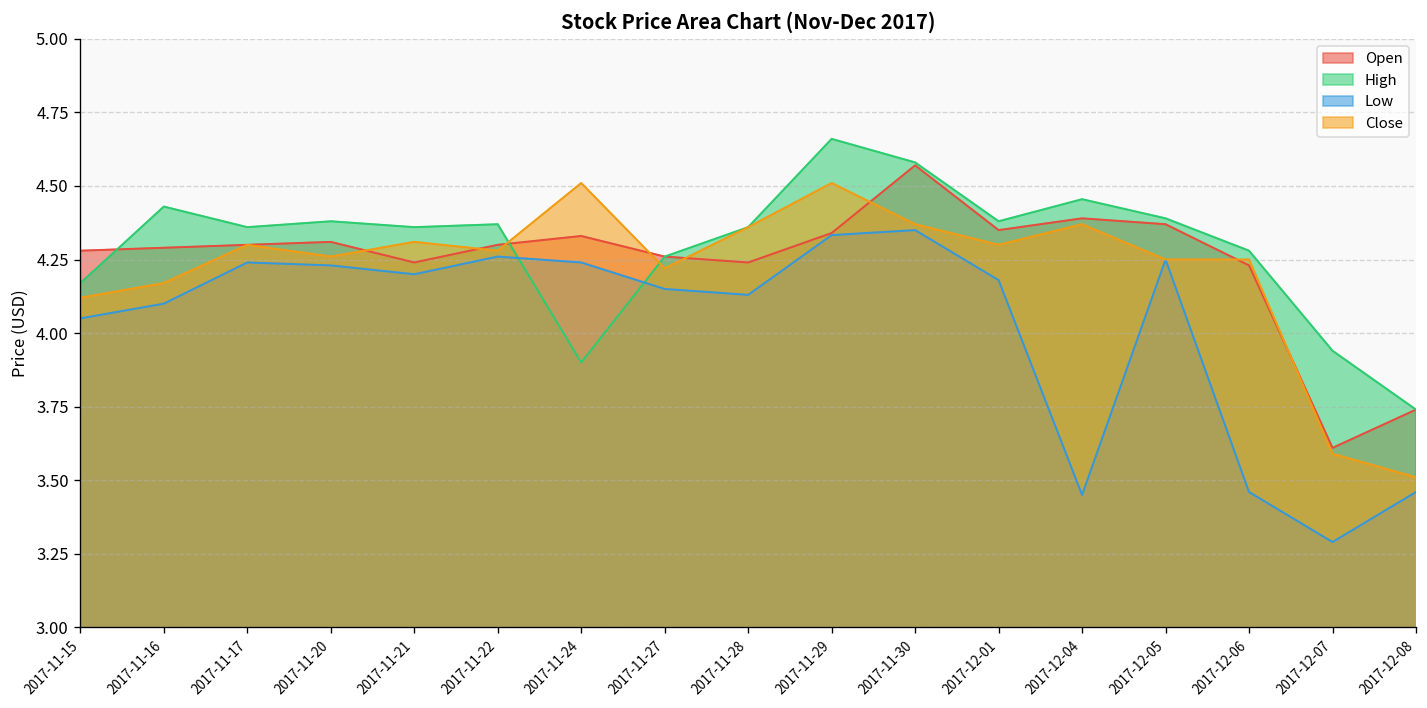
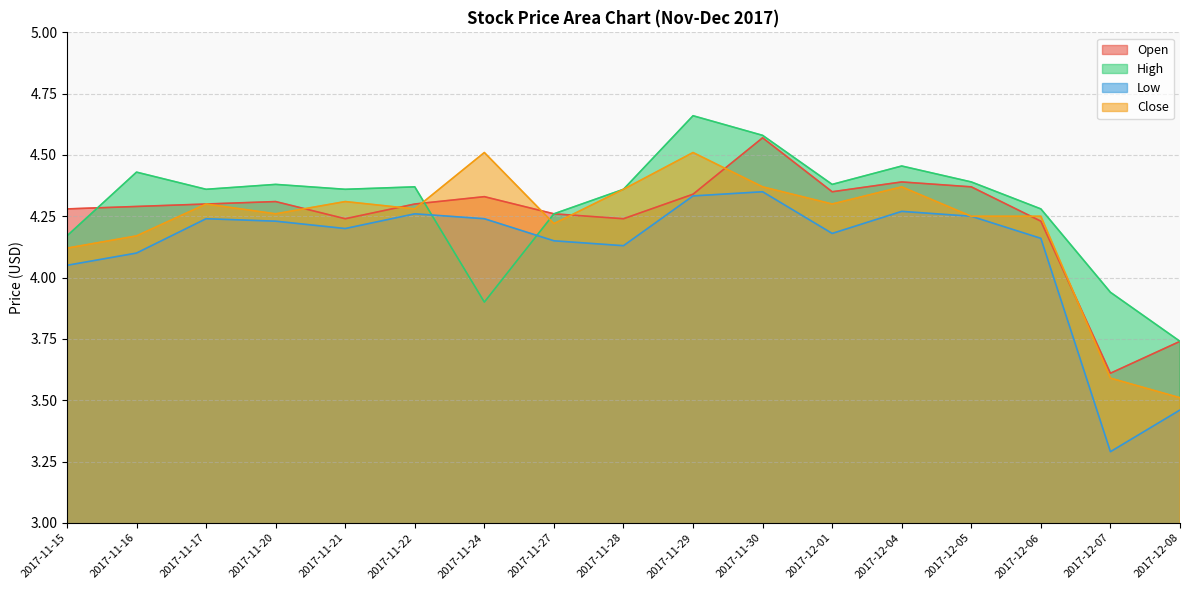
  {
    "Open": {
      "2017-11-15": 4.28,
      "2017-11-16": 4.29,
      "2017-11-20": 4.31,
      "2017-11-21": 4.24,
      "2017-11-22": 4.30,
      "2017-11-24": 4.33,
      "2017-11-28": 4.24,
      "2017-12-01": 4.35,
      "2017-12-04": 4.39,
      "2017-12-05": 4.37,
      "2017-12-06": 4.23,
      "2017-12-07": 3.61
    },
    "High": {
      "2017-11-15": 4.17,
      "2017-11-16": 4.43,
      "2017-11-17": 4.36,
      "2017-11-20": 4.38,
      "2017-11-21": 4.36,
      "2017-11-22": 4.37,
      "2017-11-24": 3.90,
      "2017-11-29": 4.66,
      "2017-12-01": 4.38,
      "2017-12-04": 4.46,
      "2017-12-05": 4.39,
      "2017-12-06": 4.28,
      "2017-12-07": 3.94
    },
    "Low": {
      "2017-11-15": 4.05,
      "2017-11-16": 4.10,
      "2017-11-17": 4.24,
      "2017-11-20": 4.23,
      "2017-11-21": 4.20,
      "2017-11-22": 4.26,
      "2017-11-24": 4.24,
      "2017-11-27": 4.15,
      "2017-11-28": 4.13,
      "2017-11-30": 4.35,
      "2017-12-01": 4.18,
-     "2017-12-04": 3.45,
-     "2017-12-06": 3.46,
+     "2017-12-04": 4.27,
+     "2017-12-06": 4.16,
      "2017-12-07": 3.29,
      "2017-12-08": 3.46
    },
    "Close": {
      "2017-11-15": 4.12,
      "2017-11-16": 4.17,
      "2017-11-20": 4.26,
      "2017-11-21": 4.31,
      "2017-11-22": 4.28,
      "2017-11-24": 4.51,
      "2017-11-27": 4.22,
      "2017-11-29": 4.51,
      "2017-11-30": 4.37,
      "2017-12-01": 4.30,
      "2017-12-04": 4.37,
      "2017-12-06": 4.25,
      "2017-12-07": 3.59,
      "2017-12-08": 3.51
    }
  }
